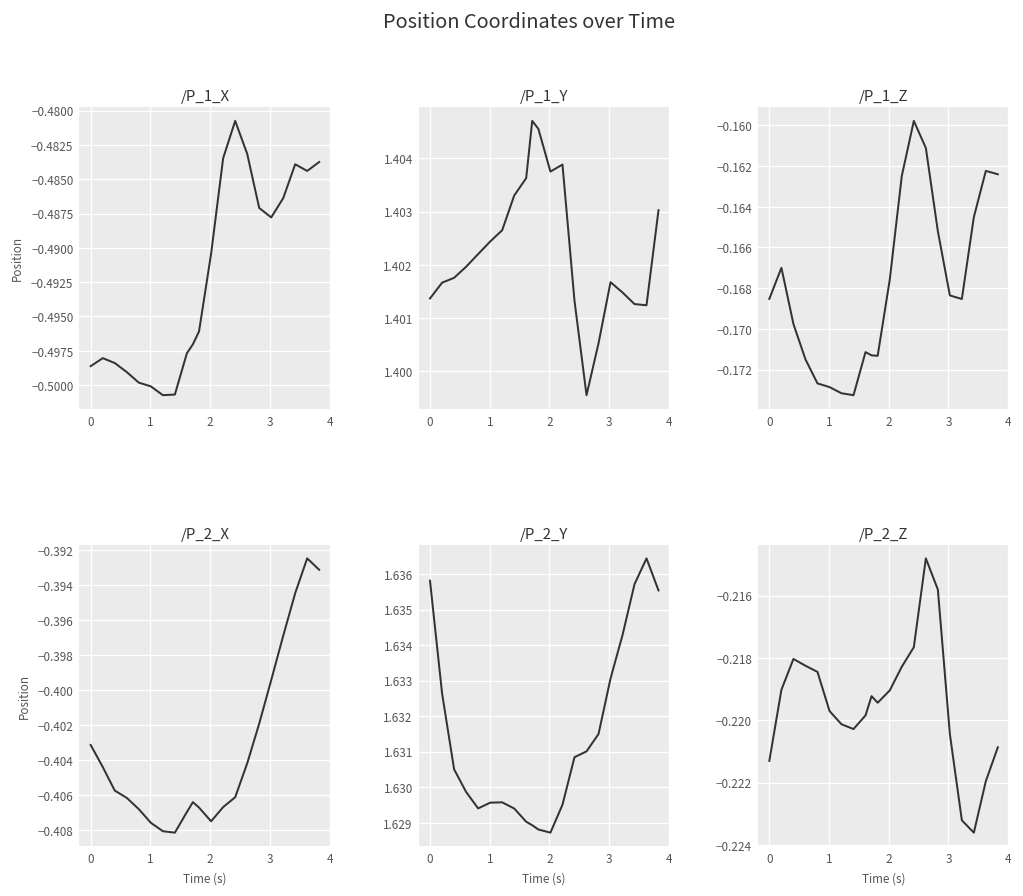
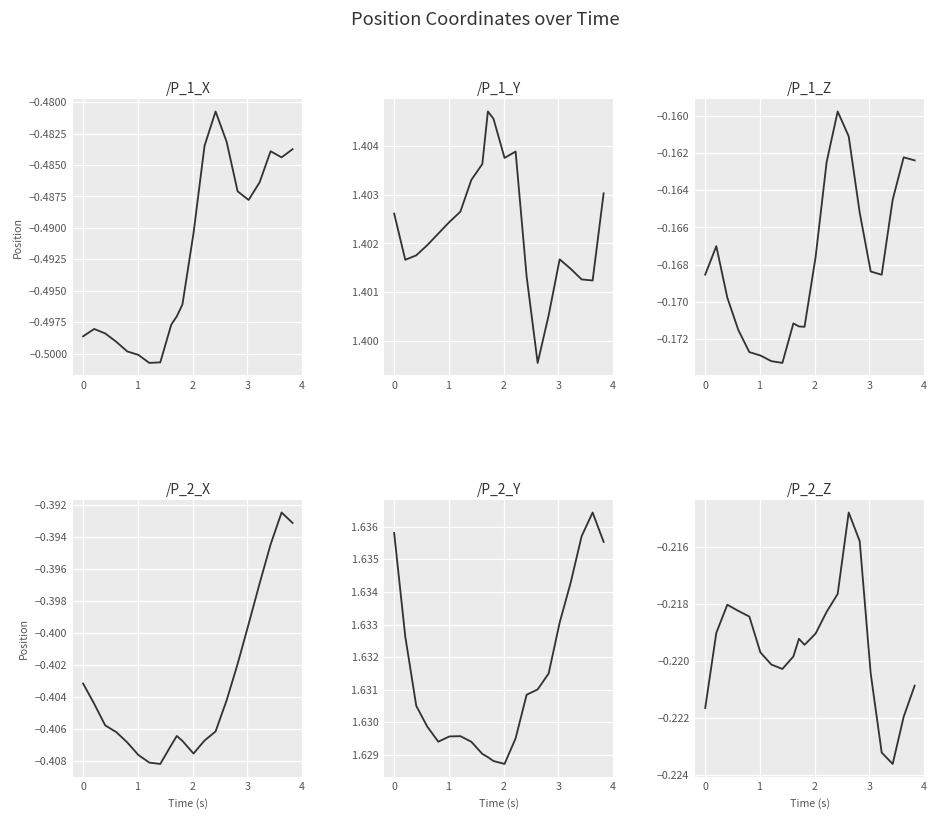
  {
    "/P_1_X": {
      "0": -0.4986
    },
    "/P_1_Y": {
-     "0": 1.4014
+     "0": 1.4026
    },
    "/P_1_Z": {
      "0": -0.1685
    },
    "/P_2_X": {
      "0": -0.4031
    },
    "/P_2_Y": {
      "0": 1.6358
    },
    "/P_2_Z": {
-     "0": -0.2213
+     "0": -0.2216
    }
  }
